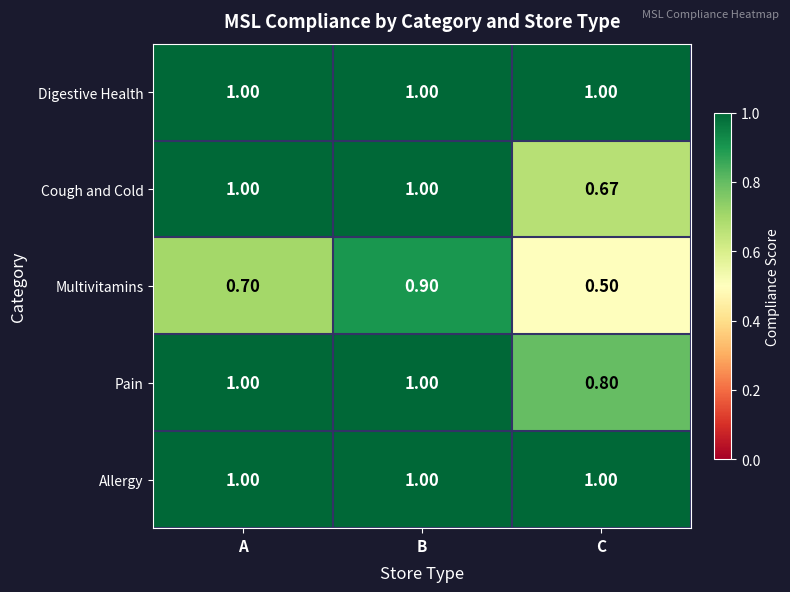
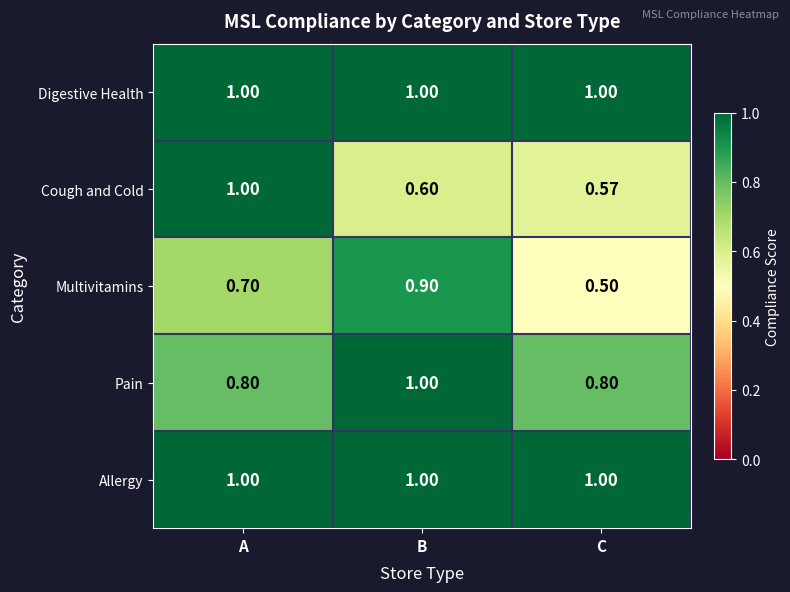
  {
    "Digestive Health": {
      "A": 1.00,
      "B": 1.00,
      "C": 1.00
    },
    "Cough and Cold": {
      "A": 1.00,
-     "B": 1.00,
-     "C": 0.67
+     "B": 0.60,
+     "C": 0.57
    },
    "Multivitamins": {
      "A": 0.70,
      "B": 0.90,
      "C": 0.50
    },
    "Pain": {
-     "A": 1.00,
+     "A": 0.80,
      "B": 1.00,
      "C": 0.80
    },
    "Allergy": {
      "A": 1.00,
      "B": 1.00,
      "C": 1.00
    }
  }
